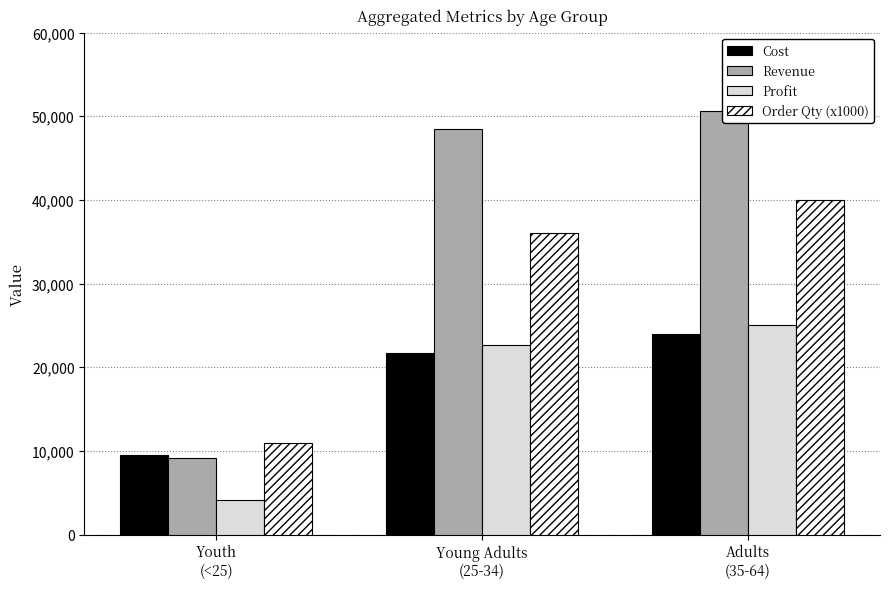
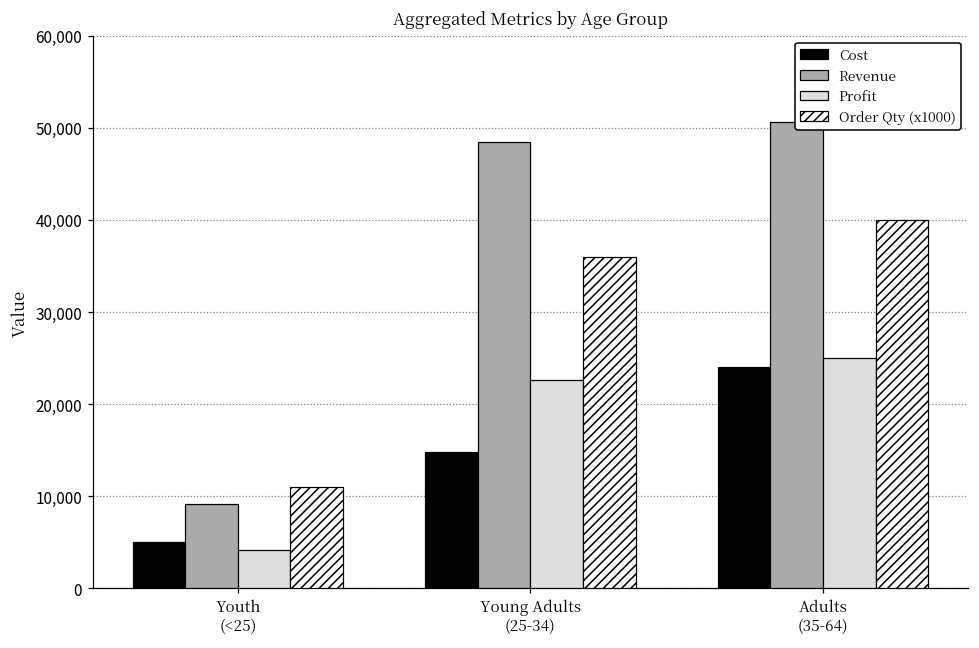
  {
    "Cost": {
-     "Youth (<25)": "10,000",
-     "Young Adults (25-34)": "22,000",
+     "Youth (<25)": "5,000",
+     "Young Adults (25-34)": "15,000",
      "Adults (35-64)": "24,000"
    },
    "Revenue": {
      "Youth (<25)": "9,000",
      "Young Adults (25-34)": "48,000"
    }
  }
